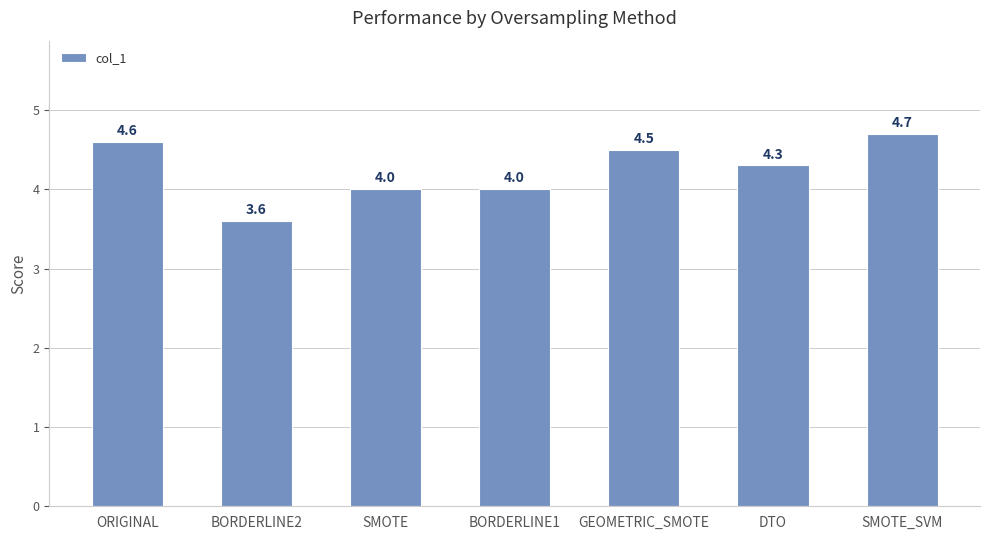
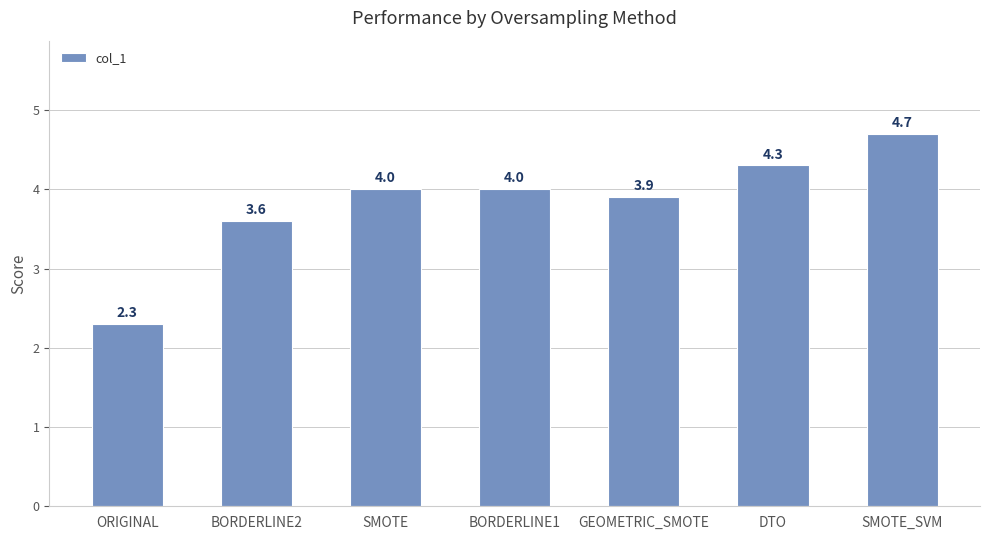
  {
-   "ORIGINAL": 4.6,
+   "ORIGINAL": 2.3,
    "BORDERLINE2": 3.6,
    "SMOTE": 4.0,
    "BORDERLINE1": 4.0,
-   "GEOMETRIC_SMOTE": 4.5,
+   "GEOMETRIC_SMOTE": 3.9,
    "DTO": 4.3,
    "SMOTE_SVM": 4.7
  }
